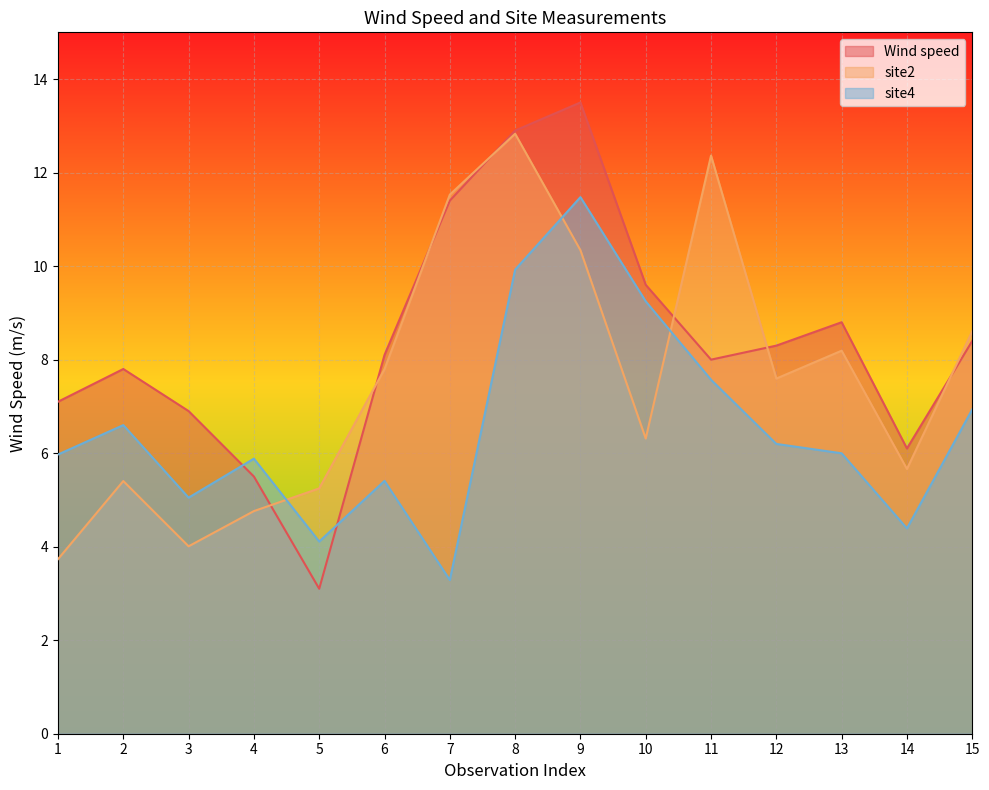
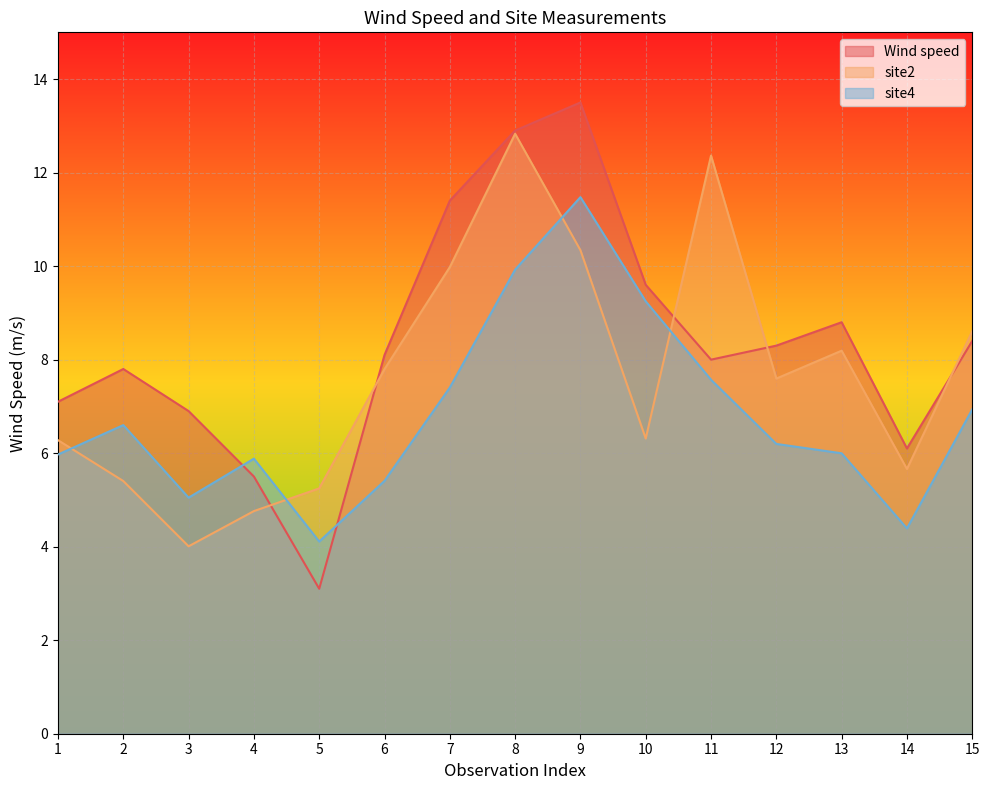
  {
    "Wind speed": {
      "1": 7.1,
      "2": 7.8,
      "3": 6.9,
      "4": 5.5,
      "5": 3.1,
      "6": 8.1,
      "7": 11.4,
      "8": 12.9,
      "9": 13.5,
      "10": 9.6,
      "11": 8.0,
      "12": 8.3,
      "13": 8.8,
      "14": 6.1,
      "15": 8.4
    },
    "site2": {
-     "1": 3.7,
+     "1": 6.3,
      "2": 5.4,
      "3": 4.0,
      "4": 4.8,
      "5": 5.2,
      "6": 7.8,
-     "7": 11.5,
+     "7": 10.0,
      "8": 12.8,
      "9": 10.3,
      "10": 6.3,
      "11": 12.4,
      "12": 7.6,
      "13": 8.2,
      "14": 5.7,
      "15": 8.6
    },
    "site4": {
      "1": 6.0,
      "2": 6.6,
      "3": 5.0,
      "4": 5.9,
      "5": 4.1,
      "6": 5.4,
-     "7": 3.3,
+     "7": 7.4,
      "8": 9.9,
      "9": 11.5,
      "10": 9.2,
      "11": 7.6,
      "12": 6.2,
      "13": 6.0,
      "14": 4.4,
      "15": 6.9
    }
  }
